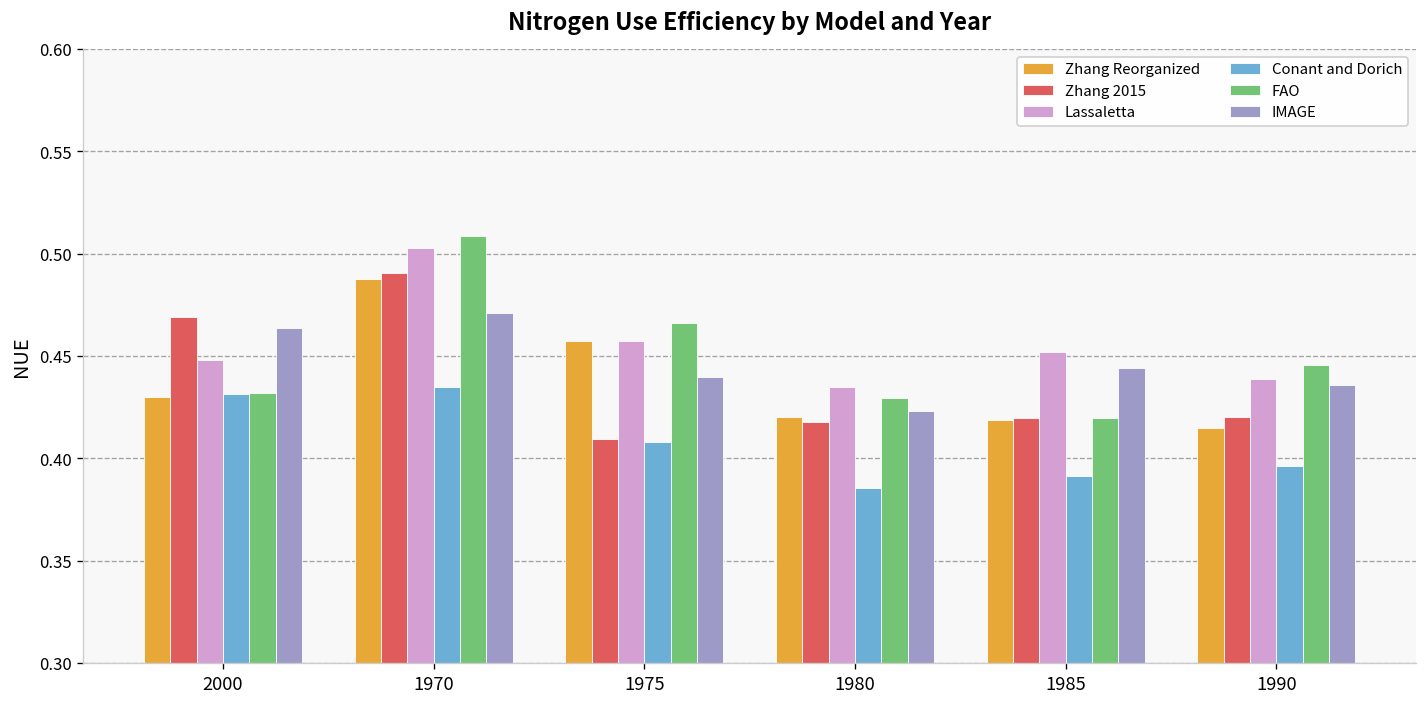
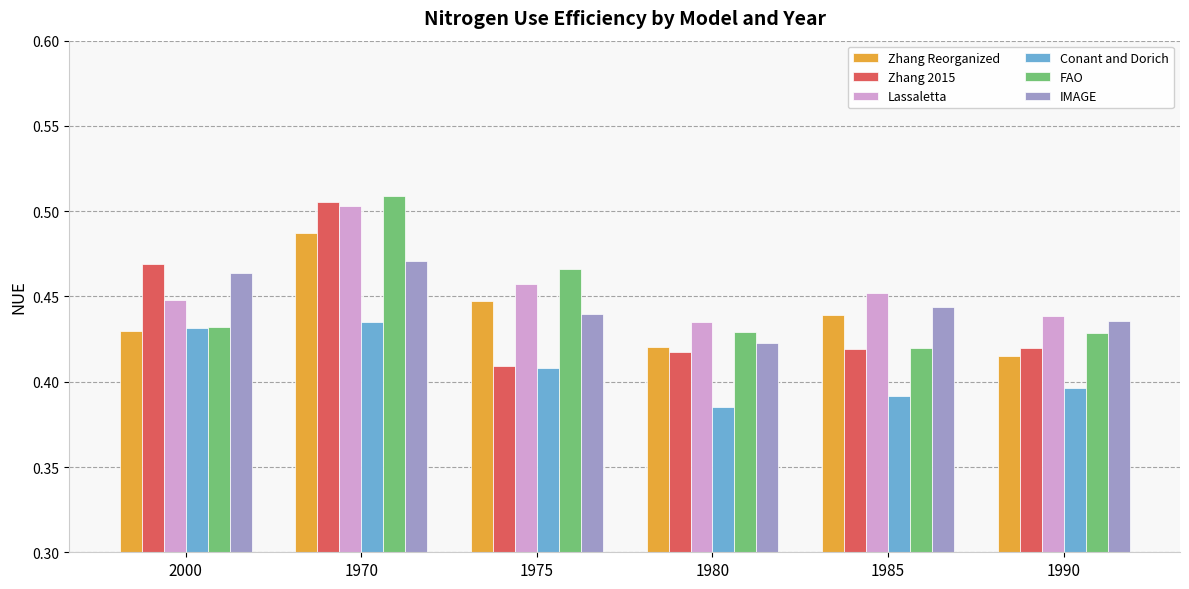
  {
    "Zhang Reorganized": {
      "2000": 0.430,
      "1970": 0.487,
-     "1975": 0.458,
+     "1975": 0.448,
      "1980": 0.420,
-     "1985": 0.419,
+     "1985": 0.439,
      "1990": 0.415
    },
    "Zhang 2015": {
      "2000": 0.469,
-     "1970": 0.490,
+     "1970": 0.506,
      "1975": 0.409,
      "1980": 0.418,
      "1985": 0.419,
      "1990": 0.420
    },
    "FAO": {
      "2000": 0.432,
      "1970": 0.509,
      "1975": 0.466,
      "1980": 0.429,
      "1985": 0.420,
-     "1990": 0.445
+     "1990": 0.429
    }
  }
